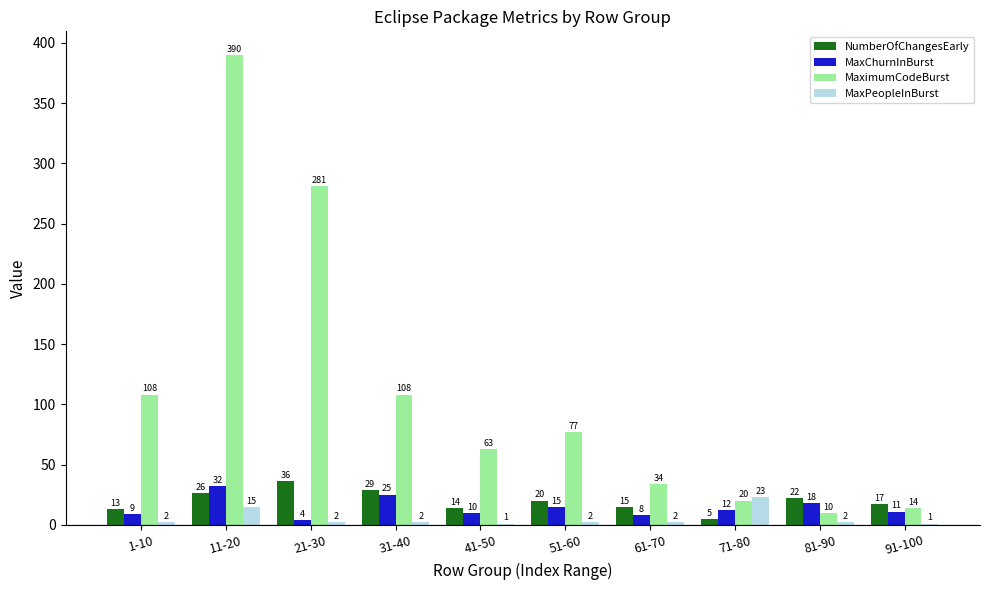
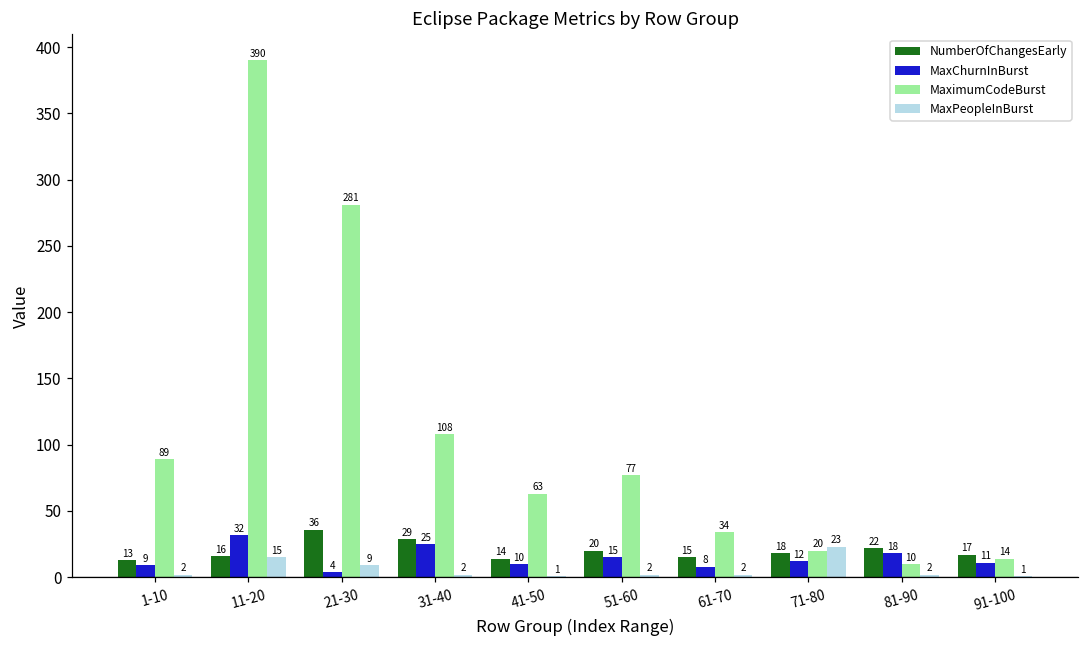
  {
    "NumberOfChangesEarly": {
      "1-10": 13,
-     "11-20": 26,
+     "11-20": 16,
      "21-30": 36,
      "31-40": 29,
      "41-50": 14,
      "51-60": 20,
      "61-70": 15,
-     "71-80": 5,
+     "71-80": 18,
      "81-90": 22,
      "91-100": 17
    },
    "MaxChurnInBurst": {
      "1-10": 9,
      "11-20": 32,
      "21-30": 4,
      "31-40": 25,
      "41-50": 10,
      "51-60": 15,
      "61-70": 8,
      "71-80": 12,
      "81-90": 18,
      "91-100": 11
    },
    "MaximumCodeBurst": {
-     "1-10": 108,
+     "1-10": 89,
      "11-20": 390,
      "21-30": 281,
      "31-40": 108,
      "41-50": 63,
      "51-60": 77,
      "61-70": 34,
      "71-80": 20,
      "81-90": 10,
      "91-100": 14
    },
    "MaxPeopleInBurst": {
      "1-10": 2,
      "11-20": 15,
-     "21-30": 2,
+     "21-30": 9,
      "31-40": 2,
      "41-50": 1,
      "51-60": 2,
      "61-70": 2,
      "71-80": 23,
      "81-90": 2,
      "91-100": 1
    }
  }
